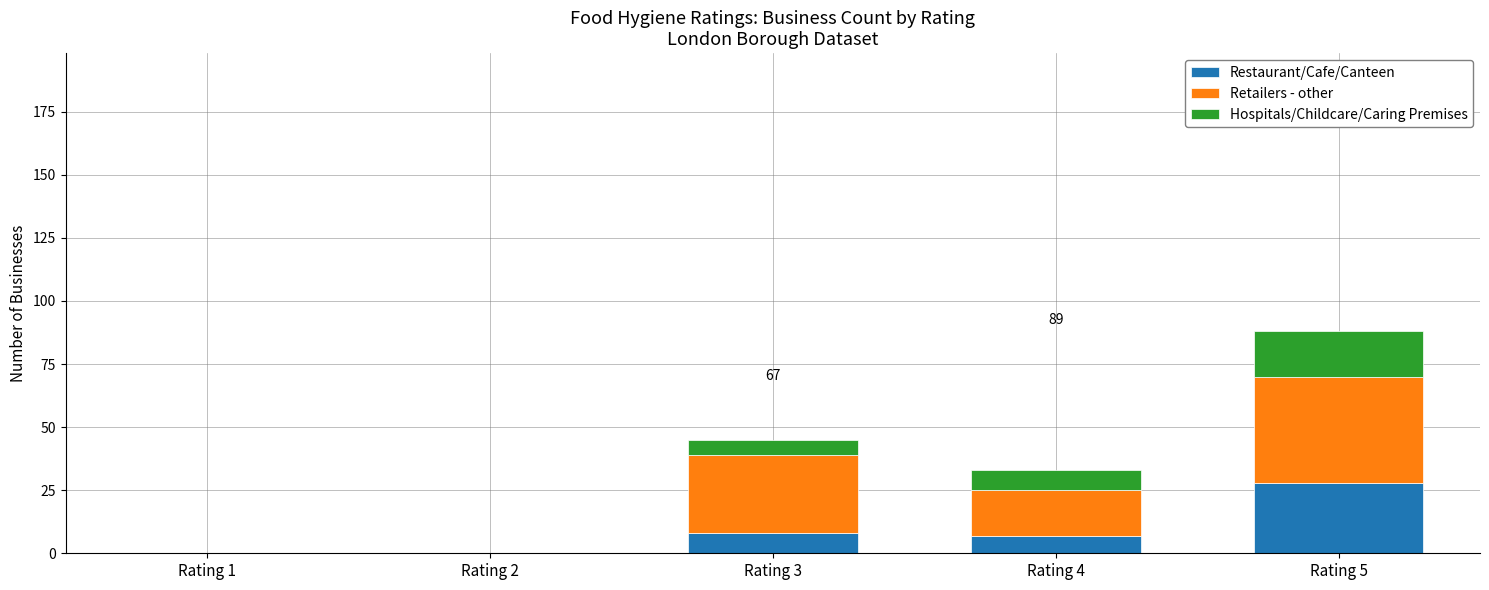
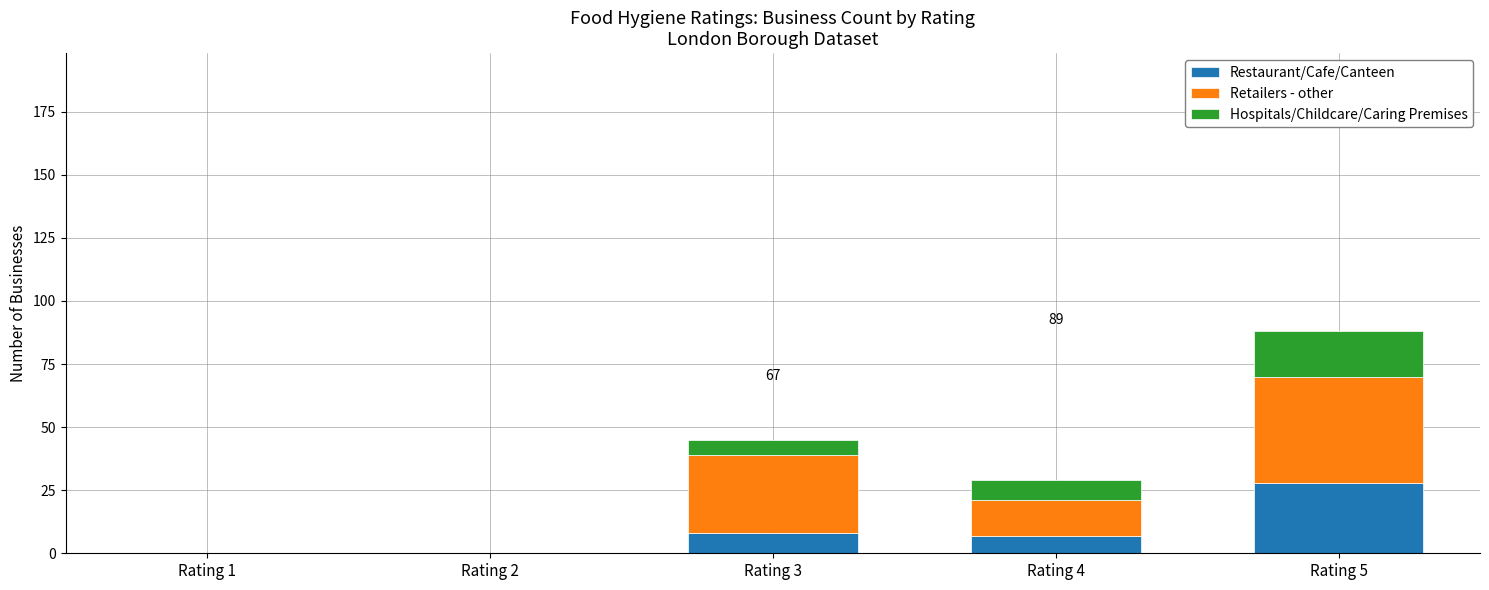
  {
    "Restaurant/Cafe/Canteen": {
      "Rating 1": 0,
      "Rating 2": 0,
      "Rating 3": 8,
      "Rating 4": 7,
      "Rating 5": 28
    },
    "Retailers - other": {
      "Rating 1": 0,
      "Rating 2": 0,
      "Rating 3": 31,
-     "Rating 4": 18,
+     "Rating 4": 14,
      "Rating 5": 42
    },
    "Hospitals/Childcare/Caring Premises": {
      "Rating 1": 0,
      "Rating 2": 0,
      "Rating 3": 6,
      "Rating 4": 8,
      "Rating 5": 18
    }
  }
